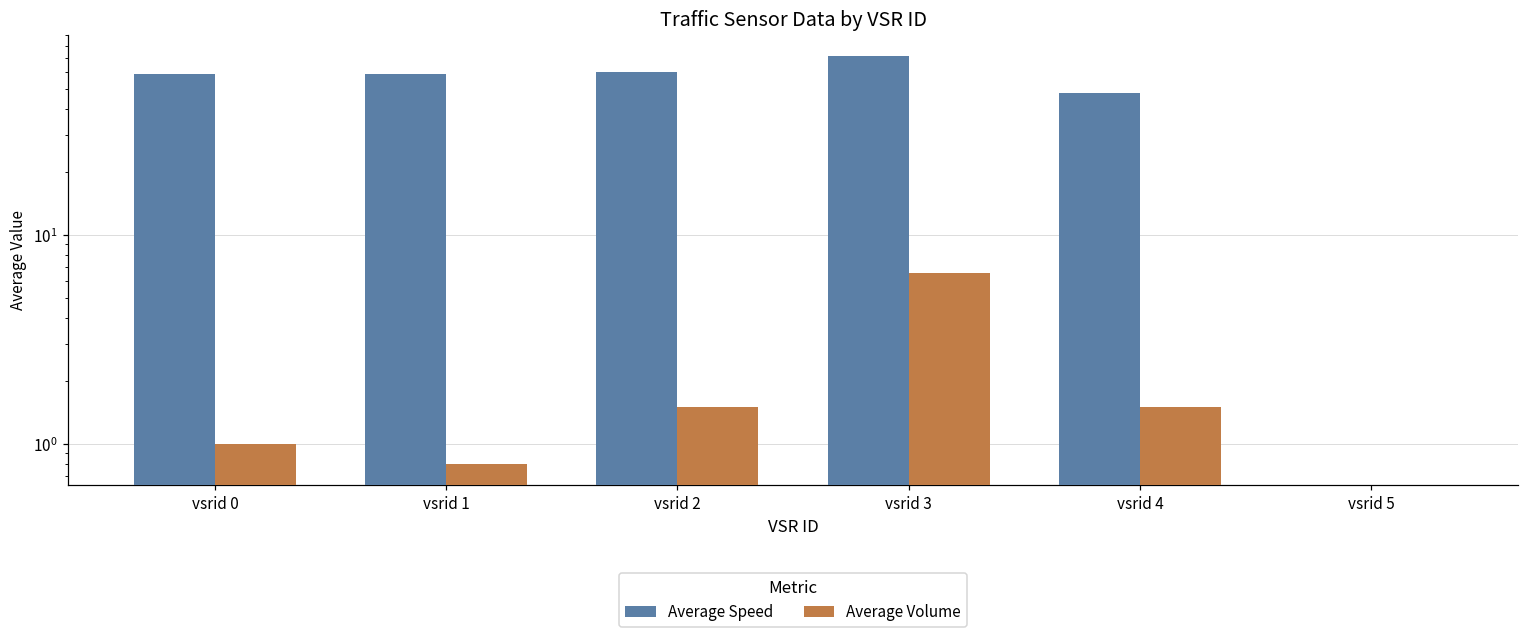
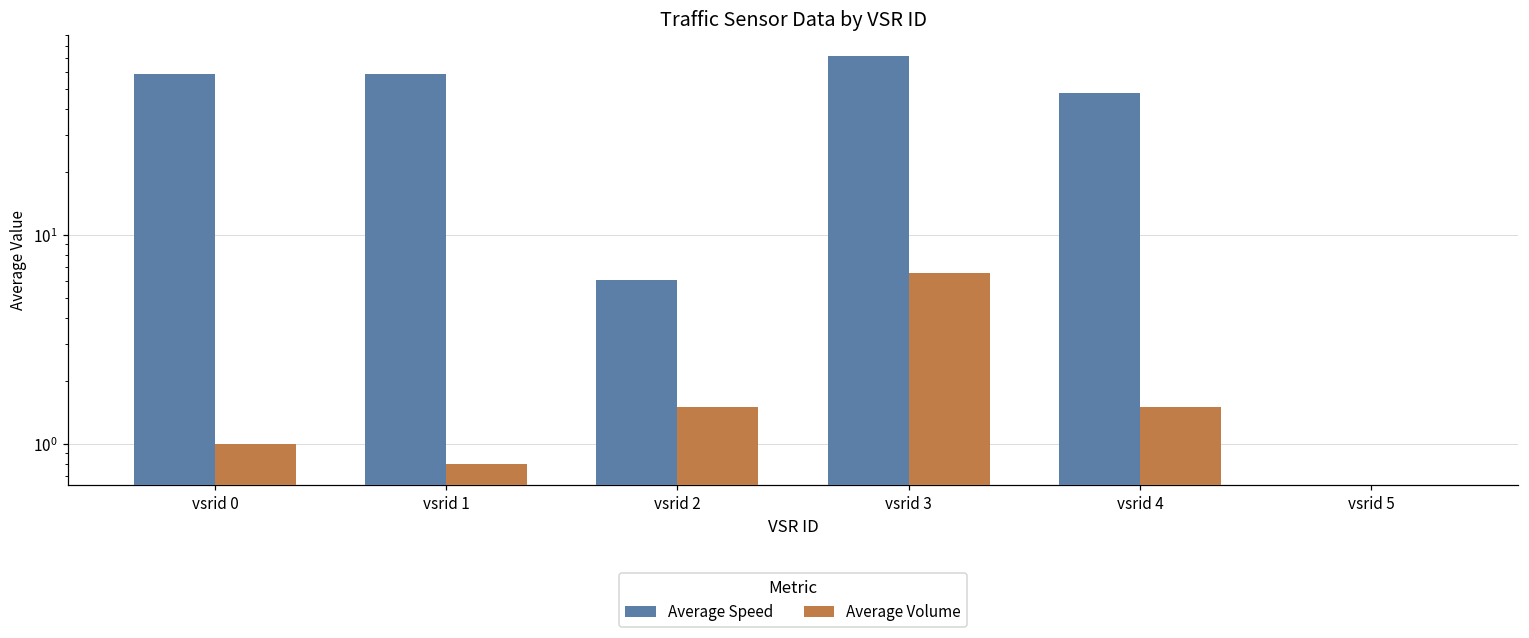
  {
    "Average Speed": {
      "vsrid 0": 59,
      "vsrid 1": 59,
-     "vsrid 2": 60,
+     "vsrid 2": 6.1,
      "vsrid 3": 72,
      "vsrid 4": 48
    },
    "Average Volume": {
      "vsrid 0": 1.0,
      "vsrid 1": 0.8,
      "vsrid 2": 1.5,
      "vsrid 3": 6.6,
      "vsrid 4": 1.5
    }
  }
